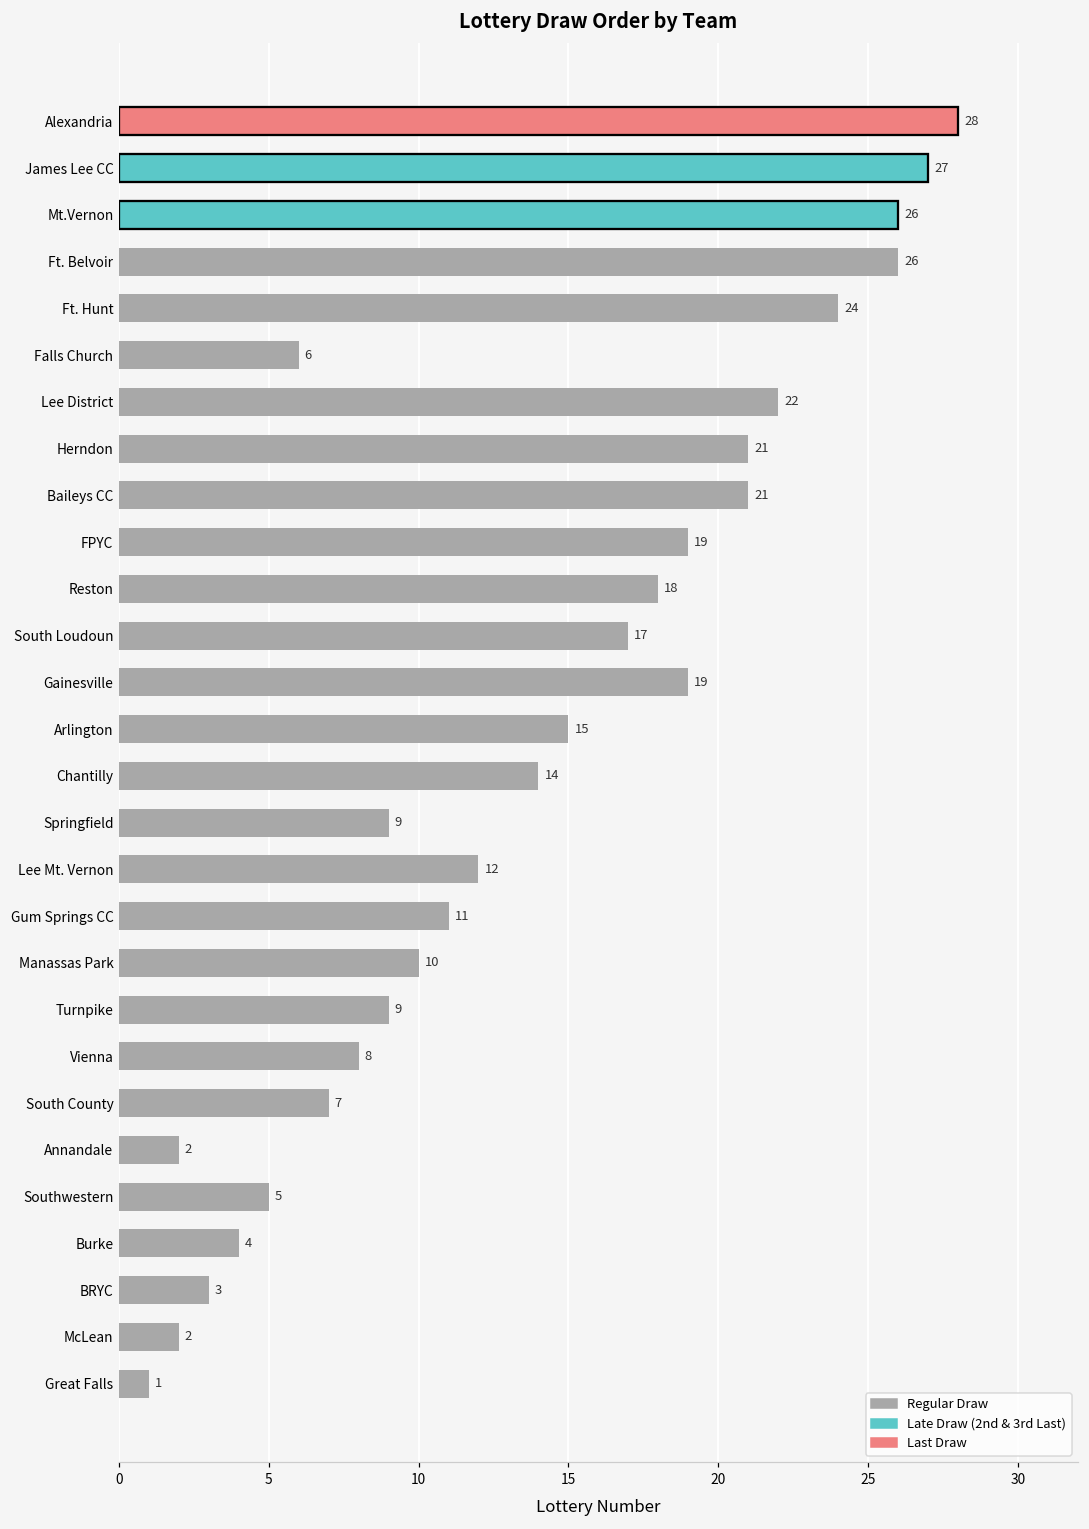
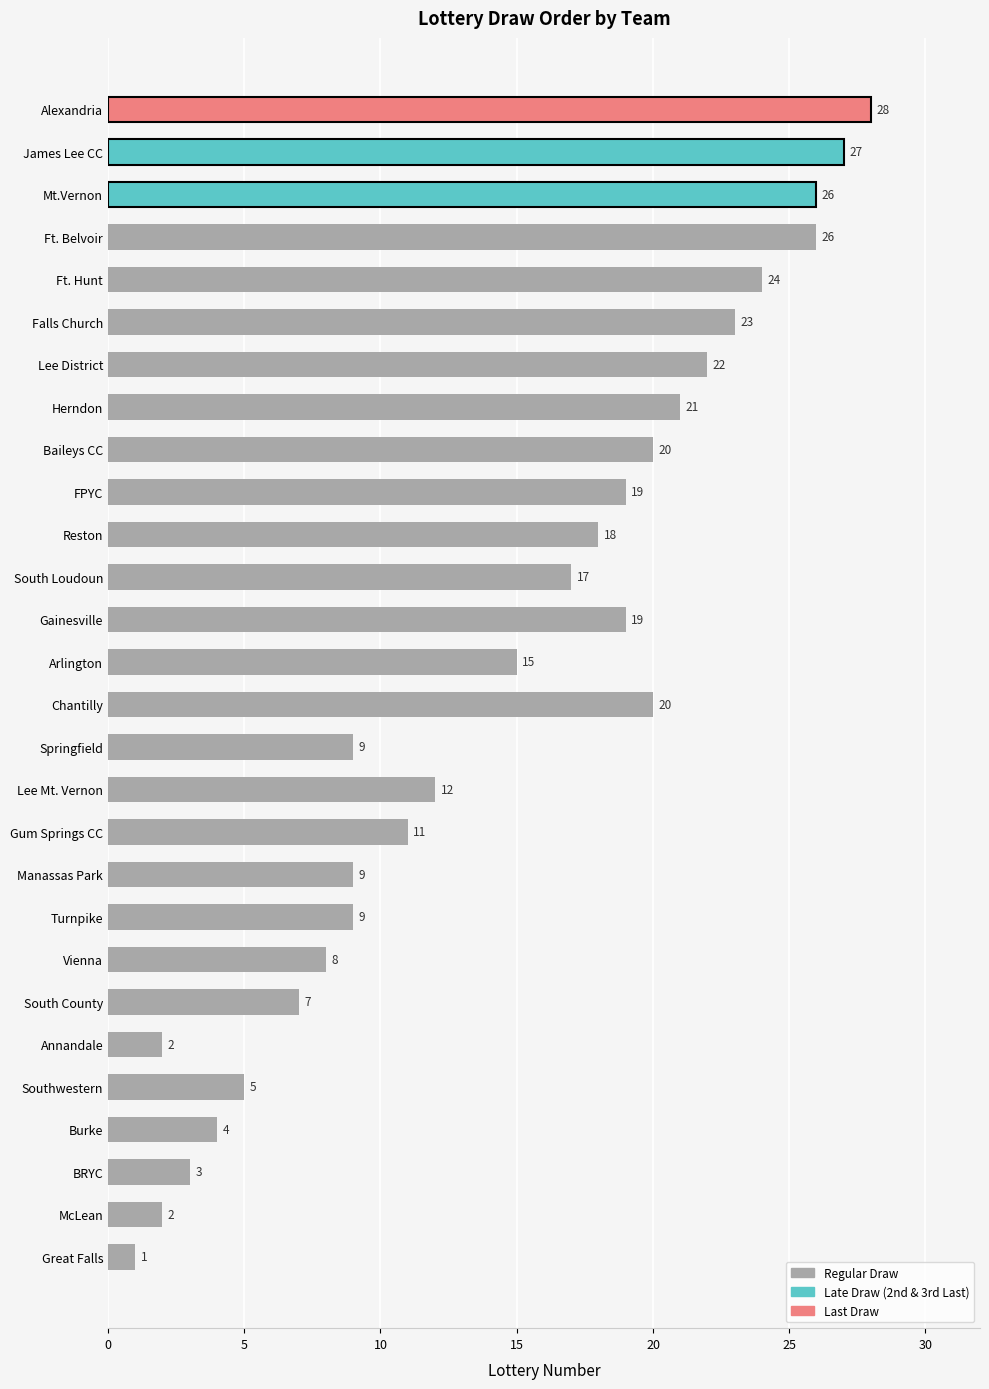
  {
    "Alexandria": 28,
    "James Lee CC": 27,
    "Mt.Vernon": 26,
    "Ft. Belvoir": 26,
    "Ft. Hunt": 24,
-   "Falls Church": 6,
+   "Falls Church": 23,
    "Lee District": 22,
    "Herndon": 21,
-   "Baileys CC": 21,
+   "Baileys CC": 20,
    "FPYC": 19,
    "Reston": 18,
    "South Loudoun": 17,
    "Gainesville": 19,
    "Arlington": 15,
-   "Chantilly": 14,
+   "Chantilly": 20,
    "Springfield": 9,
    "Lee Mt. Vernon": 12,
    "Gum Springs CC": 11,
-   "Manassas Park": 10,
+   "Manassas Park": 9,
    "Turnpike": 9,
    "Vienna": 8,
    "South County": 7,
    "Annandale": 2,
    "Southwestern": 5,
    "Burke": 4,
    "BRYC": 3,
    "McLean": 2,
    "Great Falls": 1
  }
